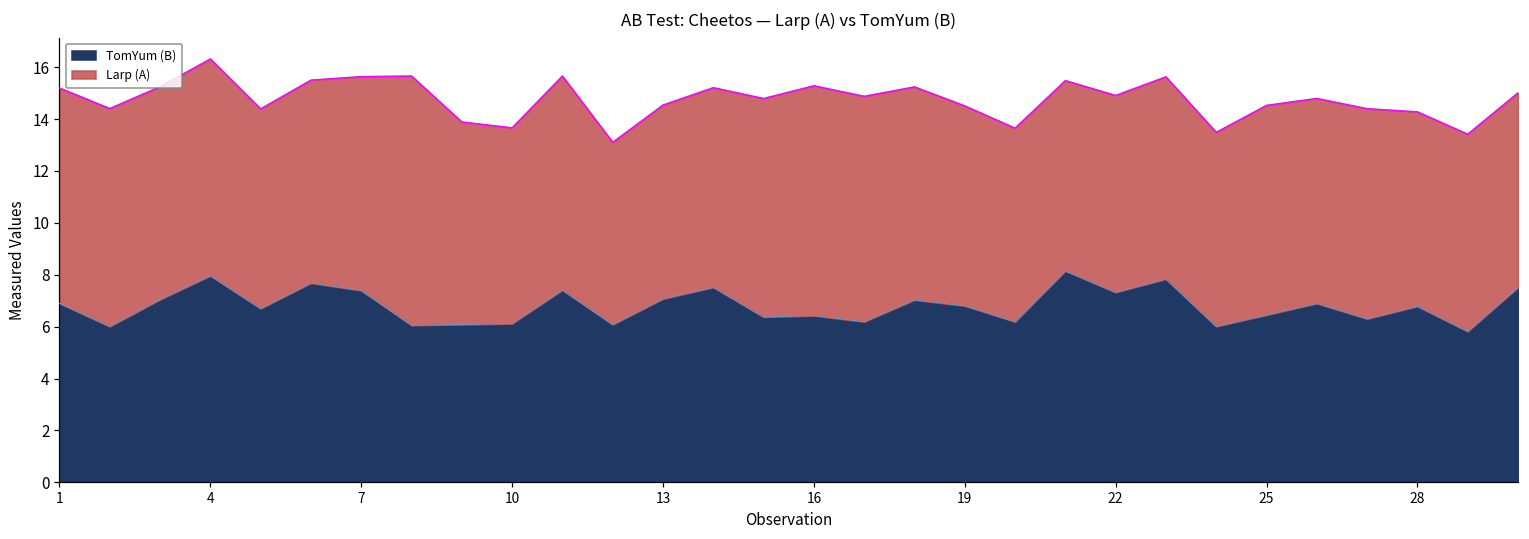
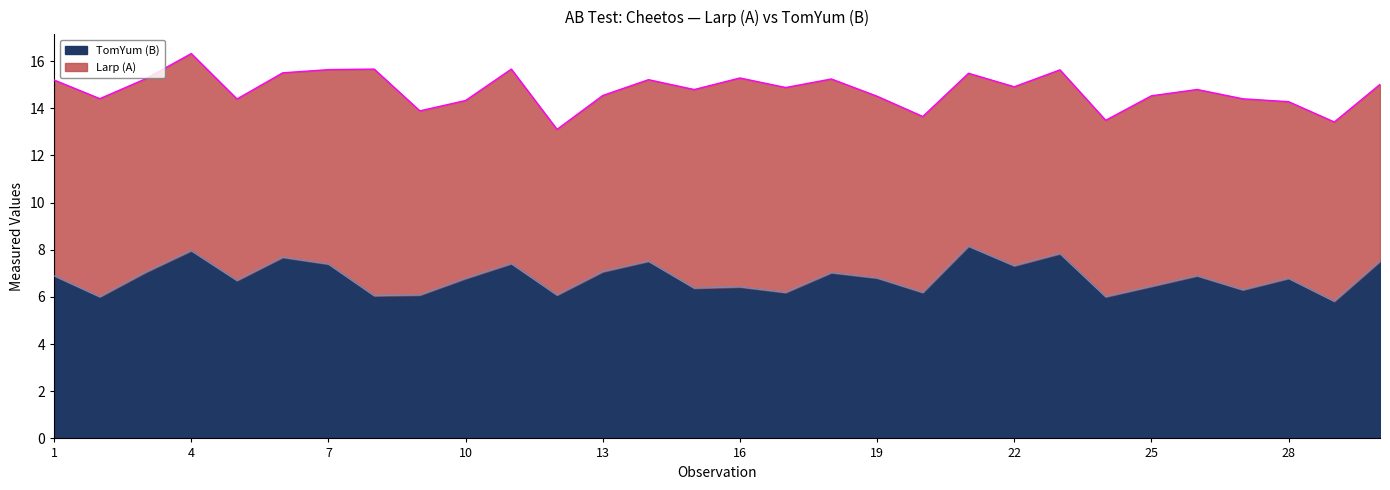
  {
    "TomYum (B)": {
      "1": 6.9,
      "4": 8.0,
      "7": 7.4,
-     "10": 6.1,
+     "10": 6.8,
      "13": 7.1,
      "16": 6.4,
      "19": 6.8,
      "22": 7.3,
      "25": 6.4,
      "28": 6.8
    },
    "Larp (A)": {
      "1": 8.3,
      "4": 8.4,
      "7": 8.2,
      "10": 7.5,
      "13": 7.5,
      "16": 8.9,
      "19": 7.7,
      "22": 7.6,
      "25": 8.1,
      "28": 7.5
    }
  }
